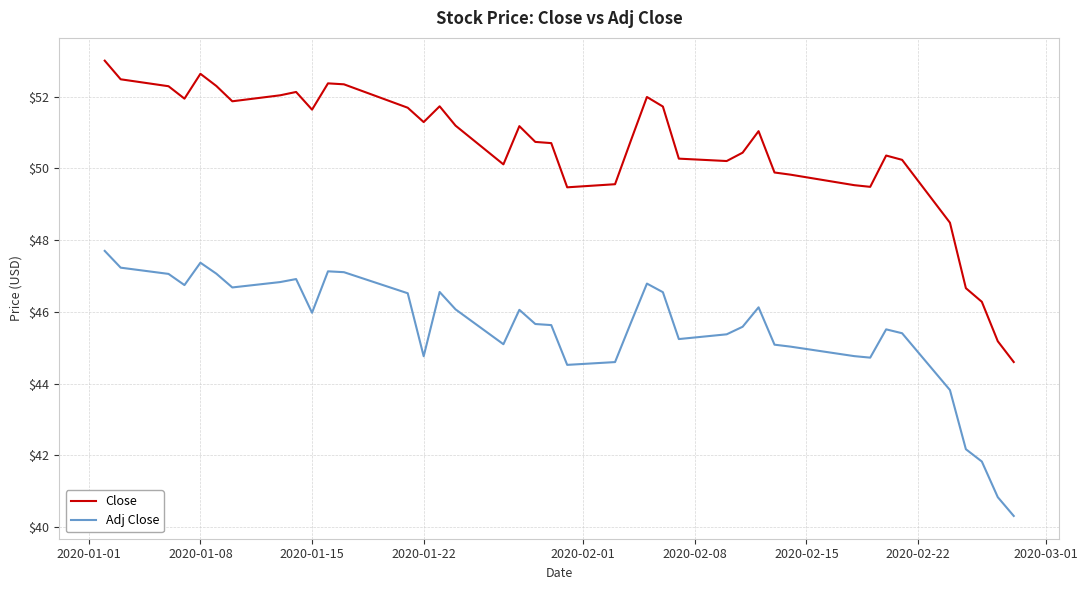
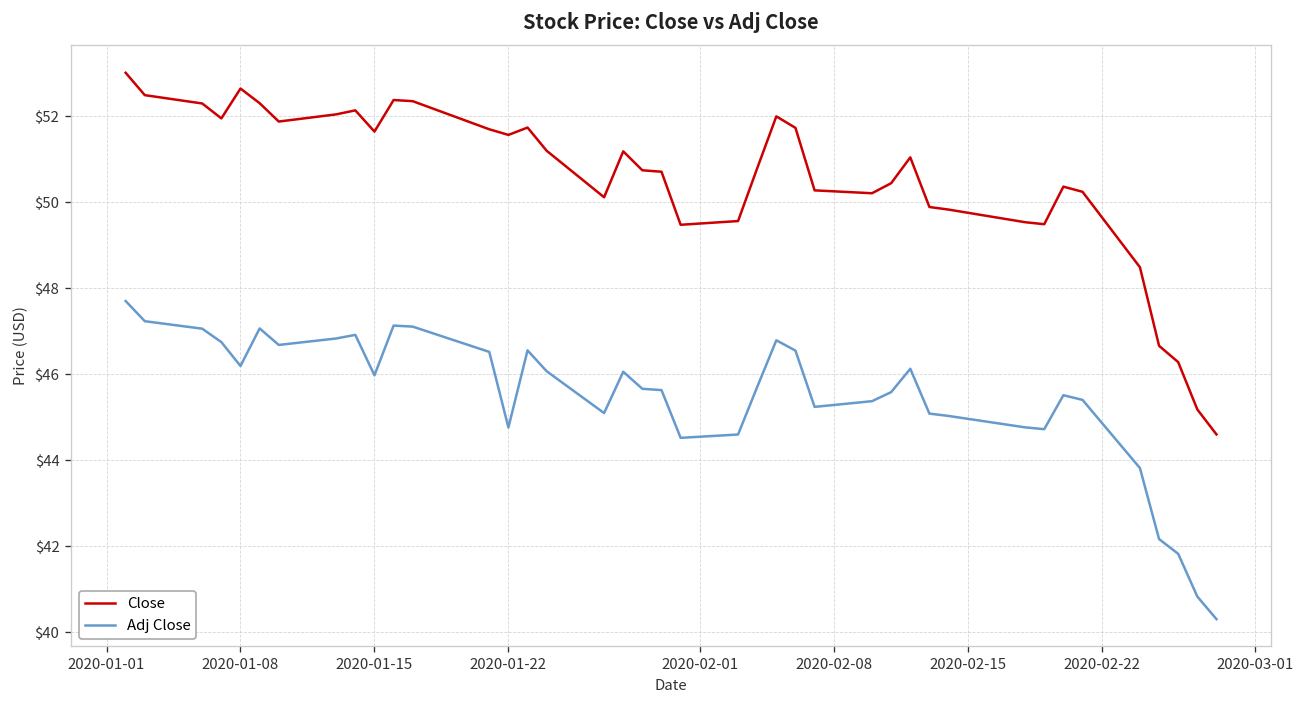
  {
    "Close": {
      "2020-01-08": "$52.6",
      "2020-01-15": "$51.6",
-     "2020-01-22": "$51.3"
+     "2020-01-22": "$51.6"
    },
    "Adj Close": {
-     "2020-01-08": "$47.4",
+     "2020-01-08": "$46.2",
      "2020-01-15": "$46.0",
      "2020-01-22": "$44.8"
    }
  }
